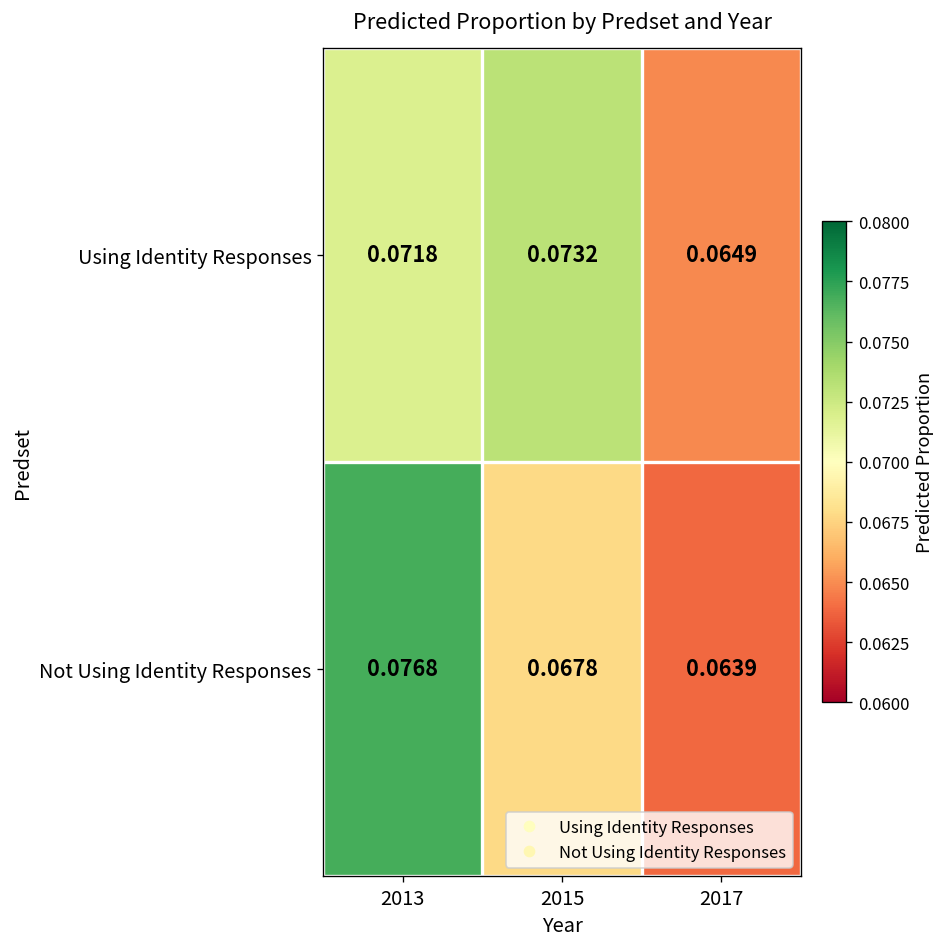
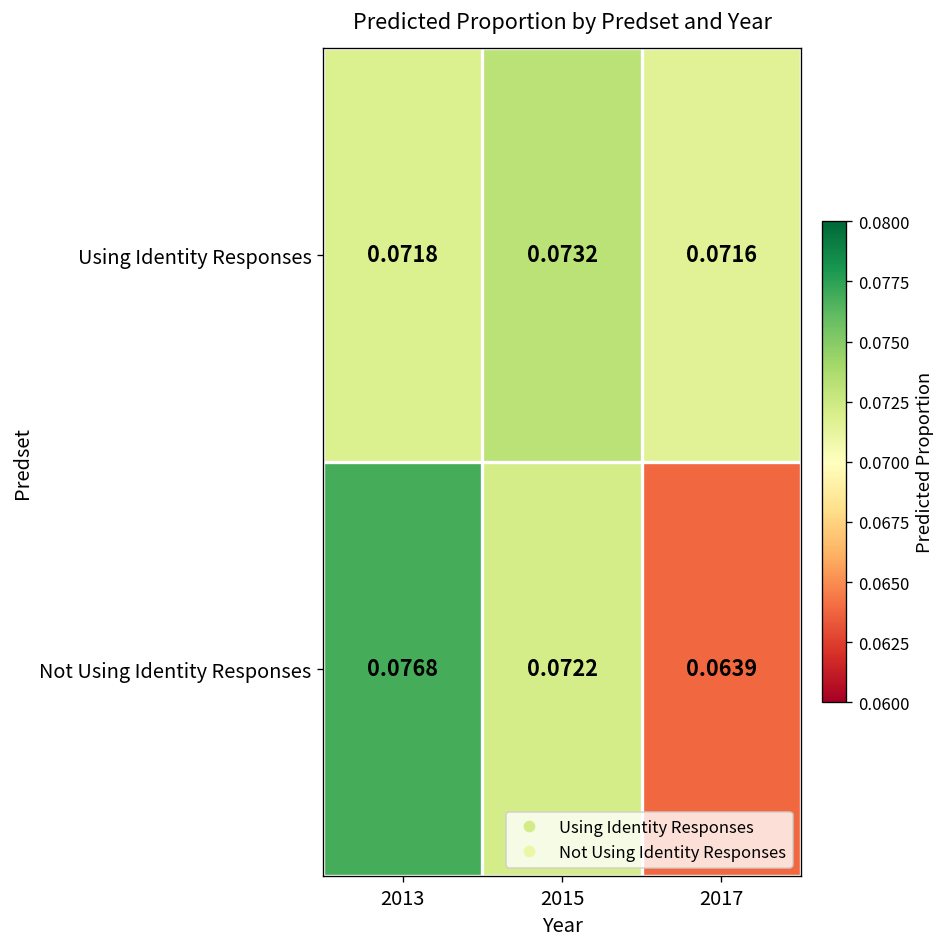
  {
    "Using Identity Responses": {
      "2013": 0.0718,
      "2015": 0.0732,
-     "2017": 0.0649
+     "2017": 0.0716
    },
    "Not Using Identity Responses": {
      "2013": 0.0768,
-     "2015": 0.0678,
+     "2015": 0.0722,
      "2017": 0.0639
    }
  }
